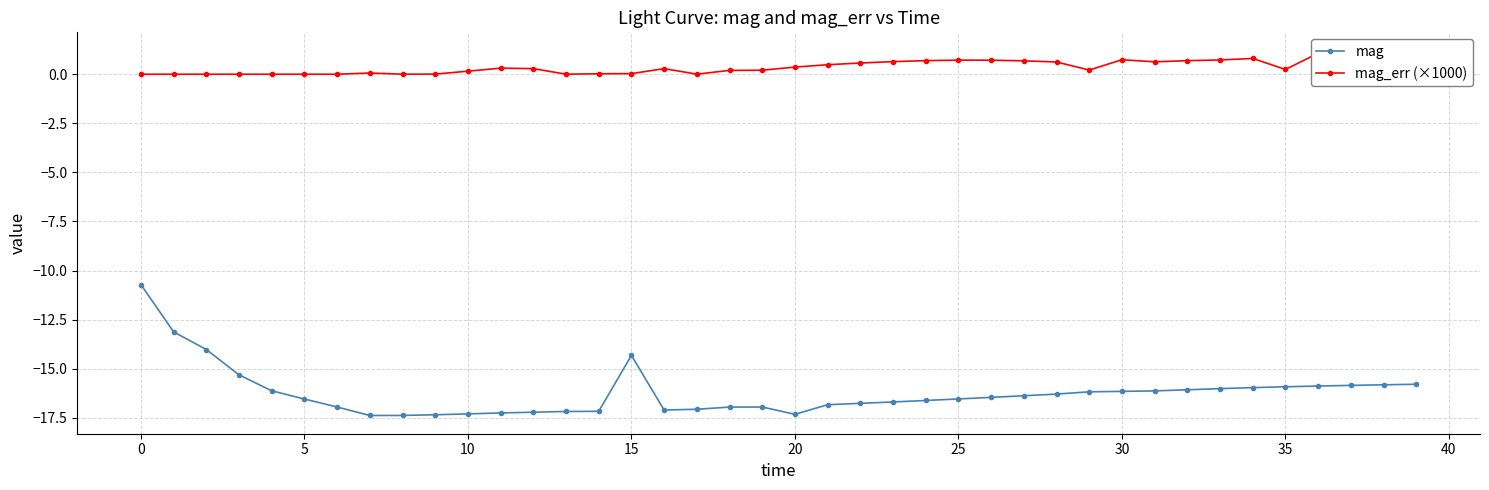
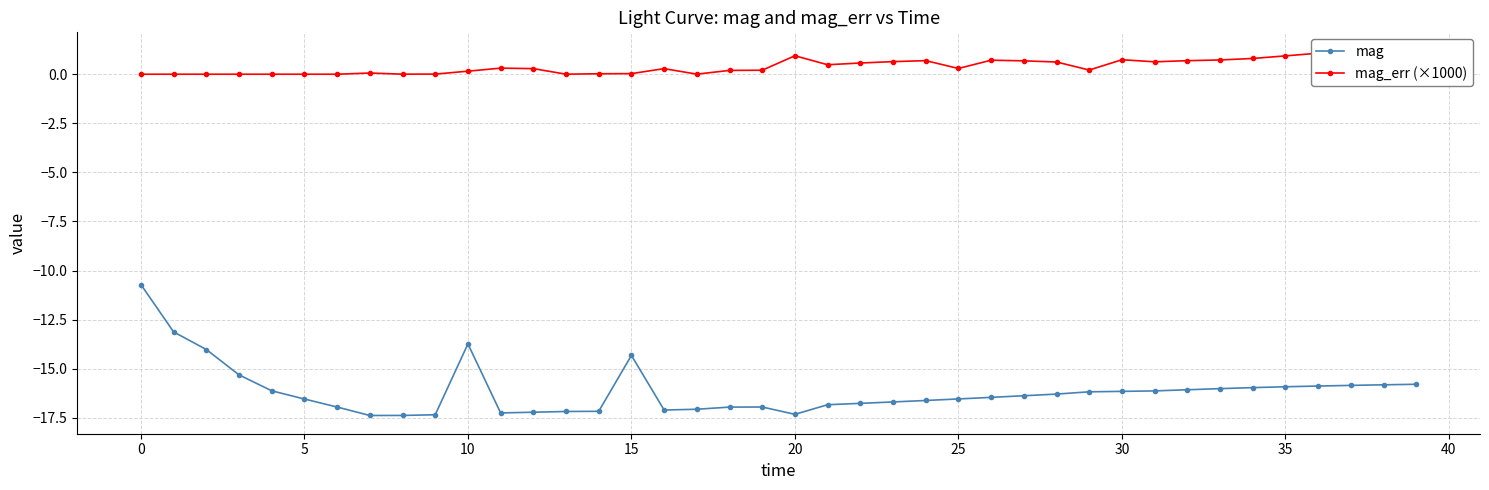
  {
    "mag": {
      "0": -10.7,
      "5": -16.5,
-     "10": -17.3,
+     "10": -13.7,
      "15": -14.3,
      "20": -17.3,
      "25": -16.5,
      "30": -16.2,
      "35": -15.9
    },
    "mag_err (×1000)": {
      "0": 0.0,
      "5": 0.0,
      "10": 0.2,
      "15": 0.0,
-     "20": 0.4,
-     "25": 0.7,
+     "20": 0.9,
+     "25": 0.3,
      "30": 0.7,
-     "35": 0.2
+     "35": 0.9
    }
  }
